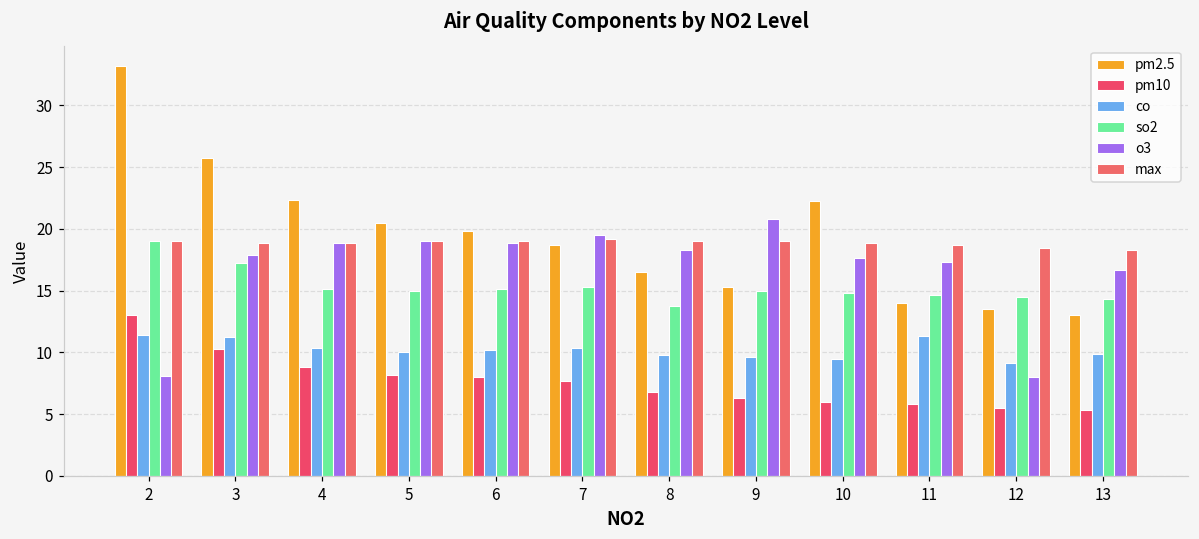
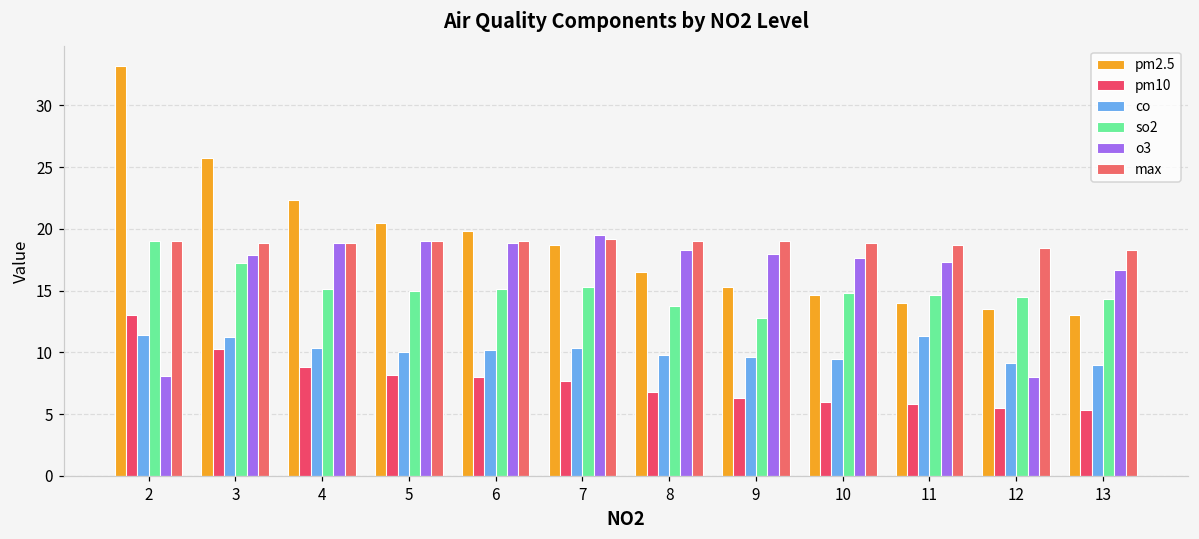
  {
    "pm2.5": {
      "2": 33.2,
      "3": 25.8,
      "4": 22.3,
      "5": 20.5,
      "6": 19.8,
      "7": 18.7,
      "8": 16.5,
      "9": 15.3,
-     "10": 22.3,
+     "10": 14.7,
      "11": 14.0,
      "12": 13.5,
      "13": 13.0
    },
    "co": {
      "2": 11.4,
      "3": 11.3,
      "4": 10.3,
      "5": 10.0,
      "6": 10.2,
      "7": 10.3,
      "8": 9.8,
      "9": 9.7,
      "10": 9.5,
      "11": 11.3,
      "12": 9.2,
-     "13": 9.9
+     "13": 9.0
    },
    "so2": {
      "2": 19.0,
      "3": 17.3,
      "4": 15.2,
      "5": 15.0,
      "6": 15.2,
      "7": 15.3,
      "8": 13.8,
-     "9": 15.0,
+     "9": 12.8,
      "10": 14.8,
      "11": 14.7,
      "12": 14.5,
      "13": 14.3
    },
    "o3": {
      "2": 8.1,
      "3": 17.9,
      "4": 18.8,
      "5": 19.0,
      "6": 18.8,
      "7": 19.5,
      "8": 18.3,
-     "9": 20.8,
+     "9": 18.0,
      "10": 17.7,
      "11": 17.3,
      "12": 8.0,
      "13": 16.7
    }
  }
